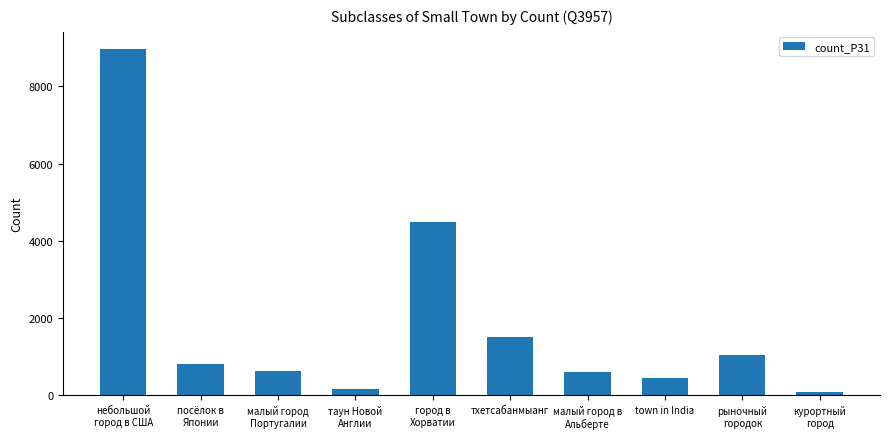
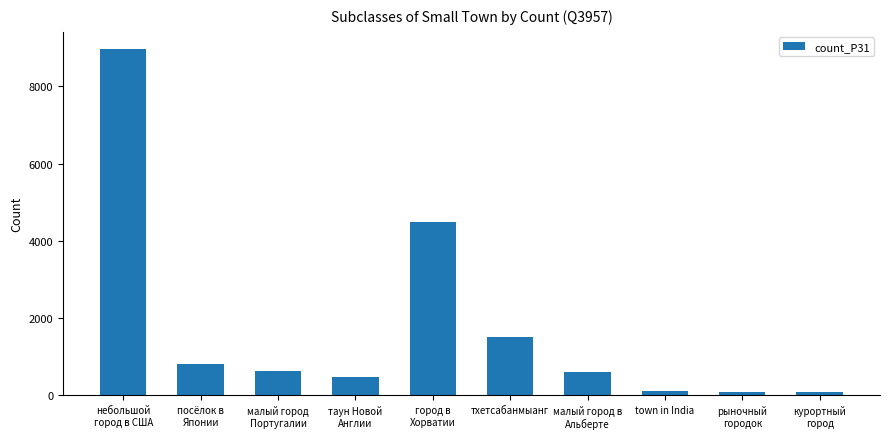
  {
    "небольшой город в США": 9000,
    "посёлок в Японии": 800,
    "малый город Португалии": 600,
-   "таун Новой Англии": 200,
+   "таун Новой Англии": 500,
    "город в Хорватии": 4500,
    "тхетсабанмыанг": 1500,
    "малый город в Альберте": 600,
-   "town in India": 400,
-   "рыночный городок": 1000,
+   "town in India": 100,
+   "рыночный городок": 100,
    "курортный город": 100
  }
